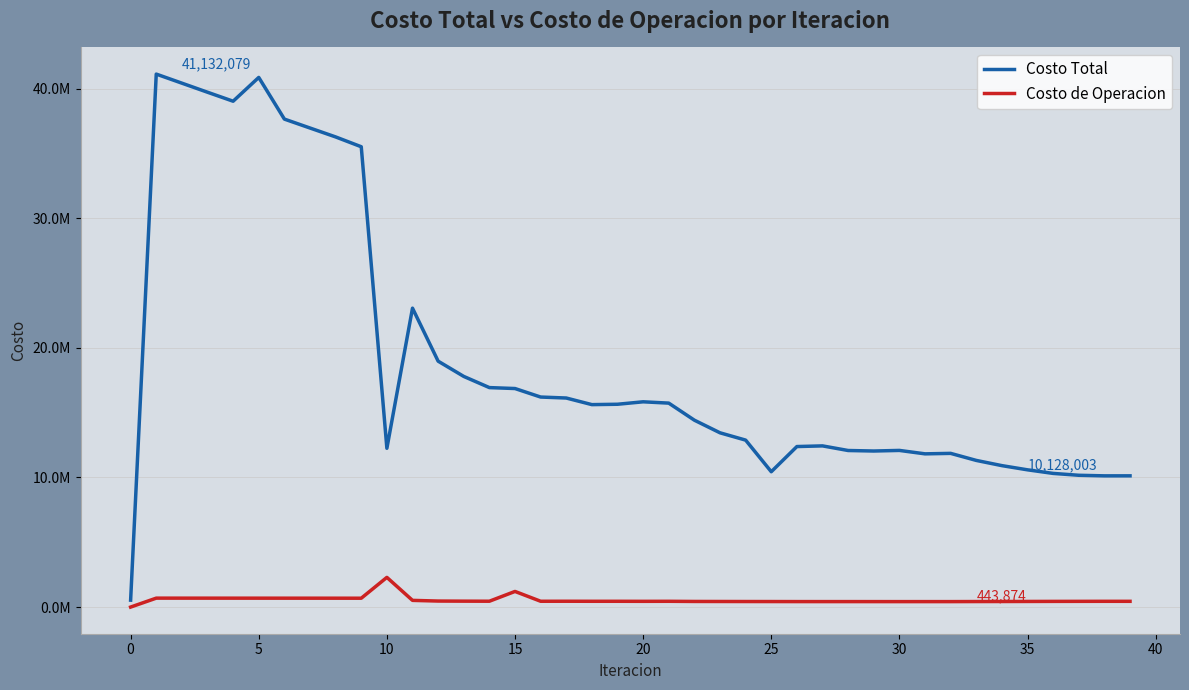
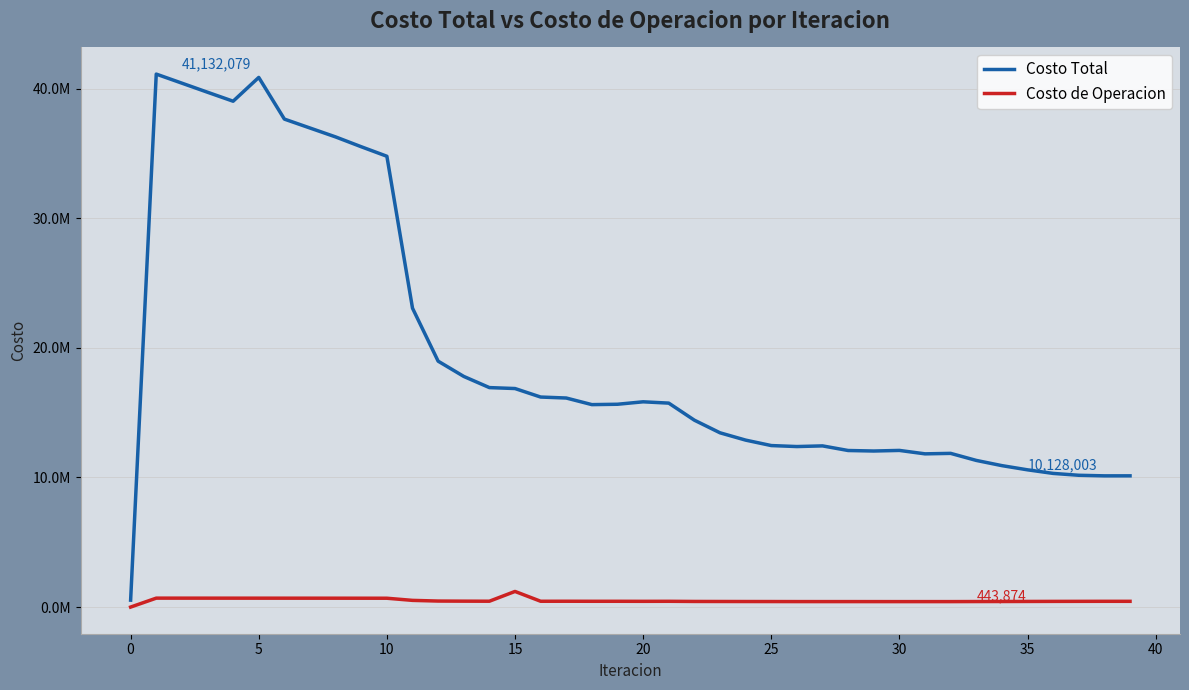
  {
    "Costo Total": {
      "0": 500000,
-     "10": 12300000,
+     "10": 34800000,
      "15": 16900000,
      "20": 15800000,
-     "25": 10400000,
+     "25": 12500000,
      "30": 12100000
    },
    "Costo de Operacion": {
      "0": 0,
      "5": 700000,
-     "10": 2300000,
+     "10": 700000,
      "15": 1200000,
      "20": 400000,
      "25": 400000,
      "30": 400000,
      "35": 400000
    }
  }
